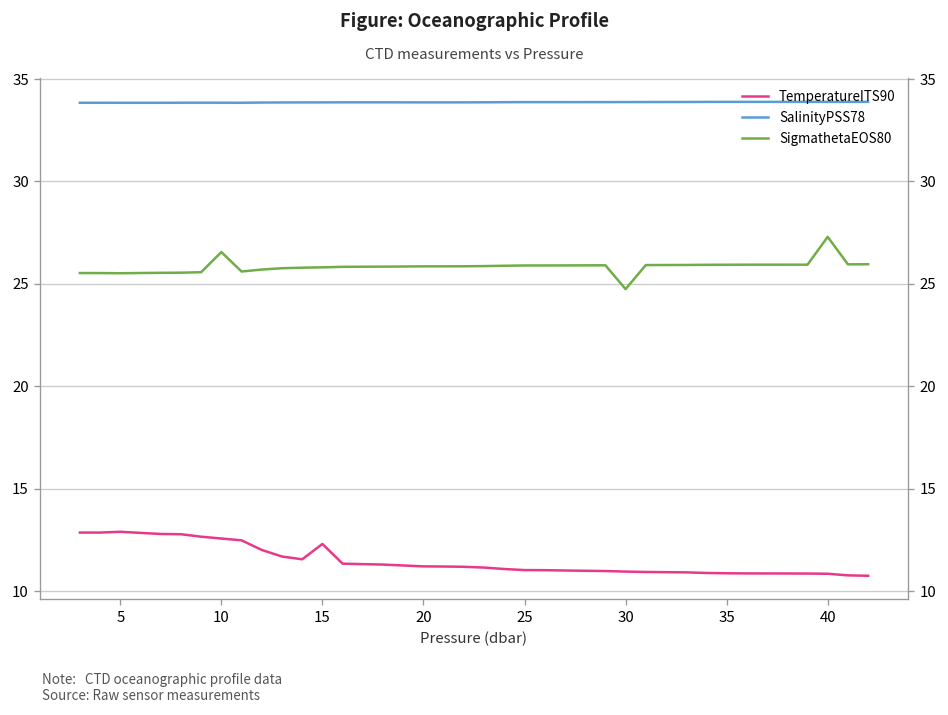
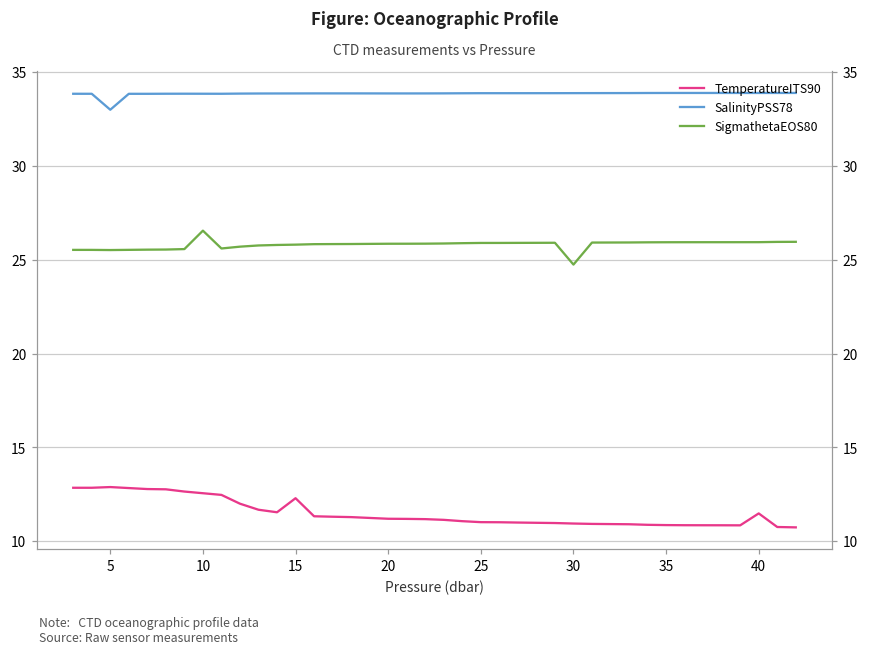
  {
    "TemperatureITS90": {
      "5": 12.9,
      "10": 12.6,
      "15": 12.3,
      "20": 11.2,
      "25": 11.0,
      "30": 10.9,
      "35": 10.9,
-     "40": 10.8
+     "40": 11.5
    },
    "SalinityPSS78": {
-     "5": 33.8,
+     "5": 33.0,
      "10": 33.8,
      "15": 33.9,
      "20": 33.9,
      "25": 33.9,
      "30": 33.9,
      "35": 33.9,
      "40": 33.9
    },
    "SigmathetaEOS80": {
      "5": 25.5,
      "10": 26.5,
      "15": 25.8,
      "20": 25.8,
      "25": 25.9,
      "30": 24.7,
      "35": 25.9,
-     "40": 27.3
+     "40": 25.9
    }
  }
